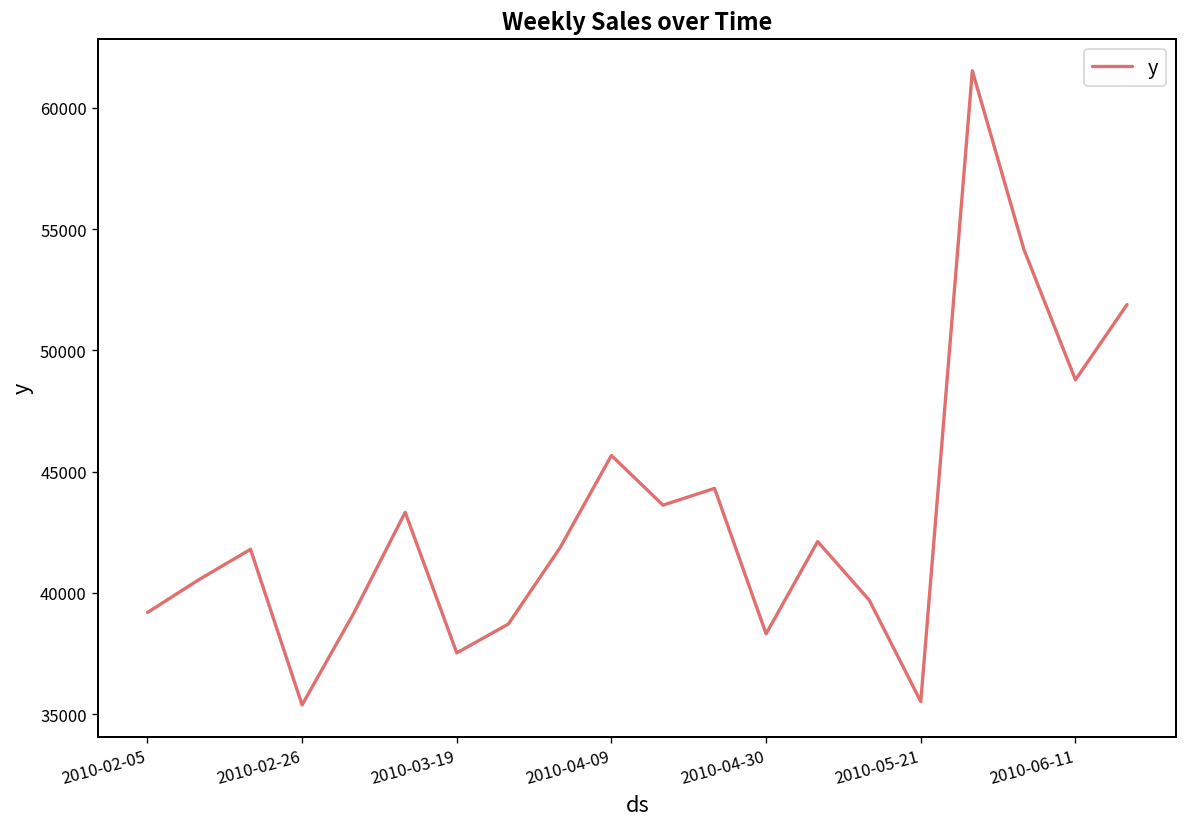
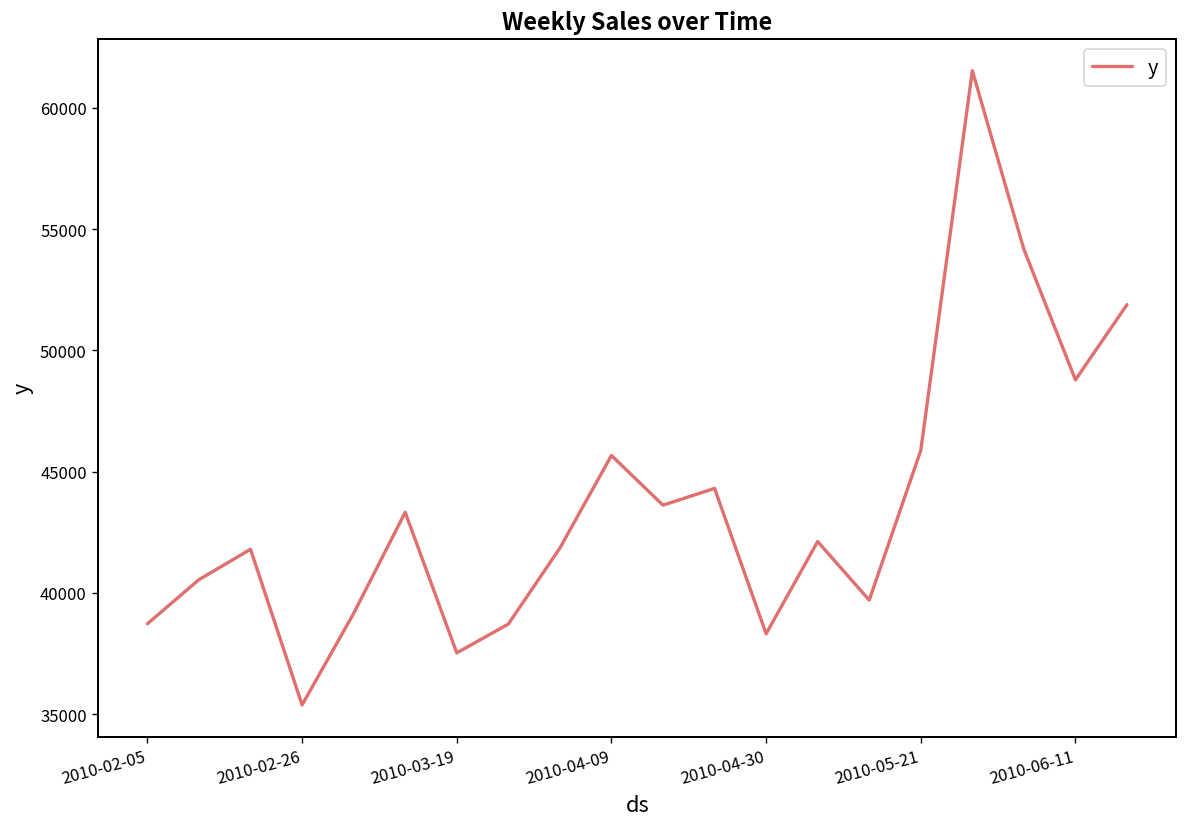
  {
-   "2010-02-05": 39200,
+   "2010-02-05": 38700,
    "2010-02-26": 35400,
    "2010-03-19": 37500,
    "2010-04-09": 45700,
    "2010-04-30": 38300,
-   "2010-05-21": 35500,
+   "2010-05-21": 45900,
    "2010-06-11": 48800
  }
